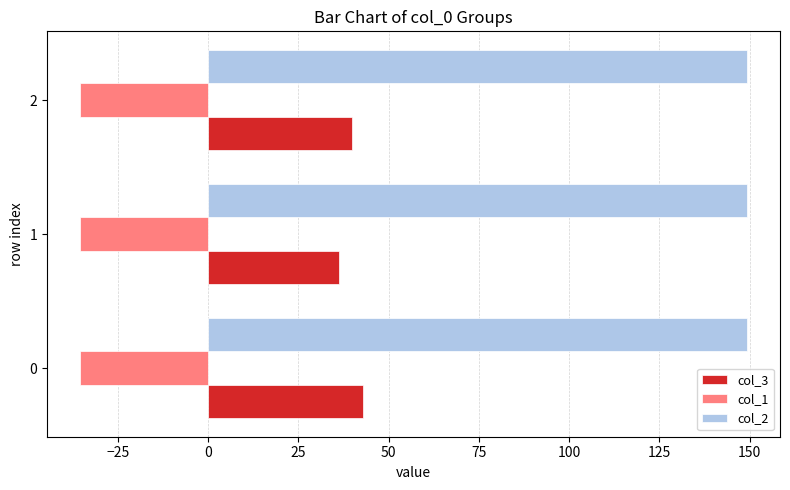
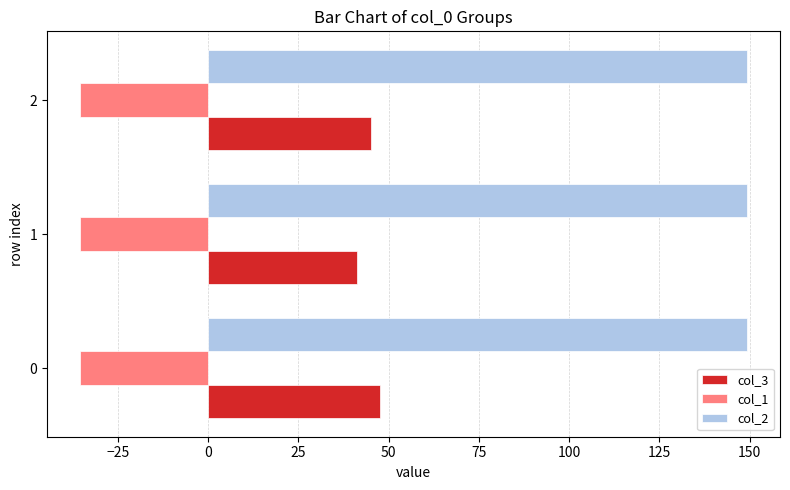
  {
    "col_3": {
-     "2": 40,
-     "1": 36,
-     "0": 43
+     "2": 45,
+     "1": 41,
+     "0": 48
    },
    "col_1": {
      "2": -35,
      "1": -35,
      "0": -35
    },
    "col_2": {
      "2": 149,
      "1": 149,
      "0": 149
    }
  }
